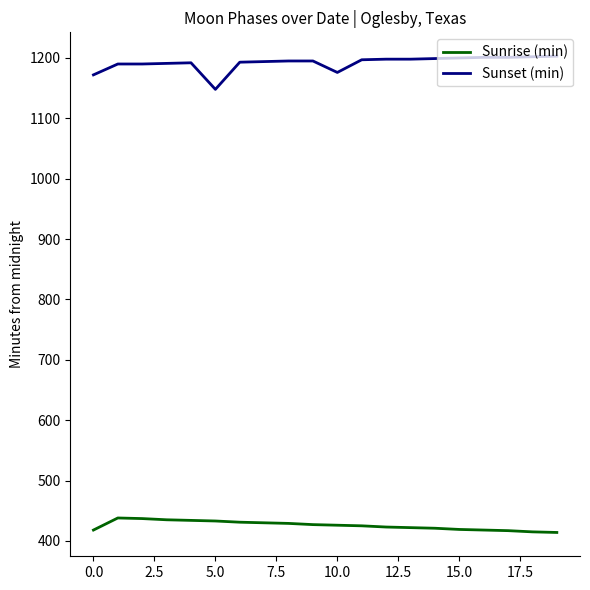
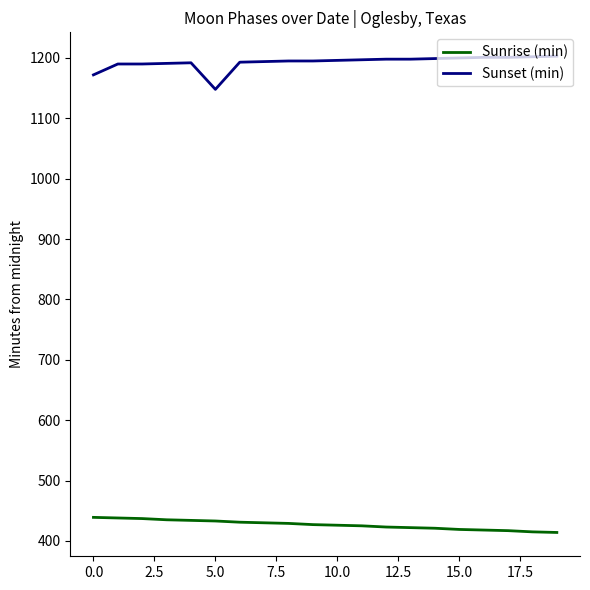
  {
    "Sunrise (min)": {
-     "0.0": 420,
+     "0.0": 440,
      "5.0": 430,
      "10.0": 430,
      "15.0": 420
    },
    "Sunset (min)": {
      "0.0": 1170,
      "5.0": 1150,
-     "10.0": 1180
+     "10.0": 1200
    }
  }
